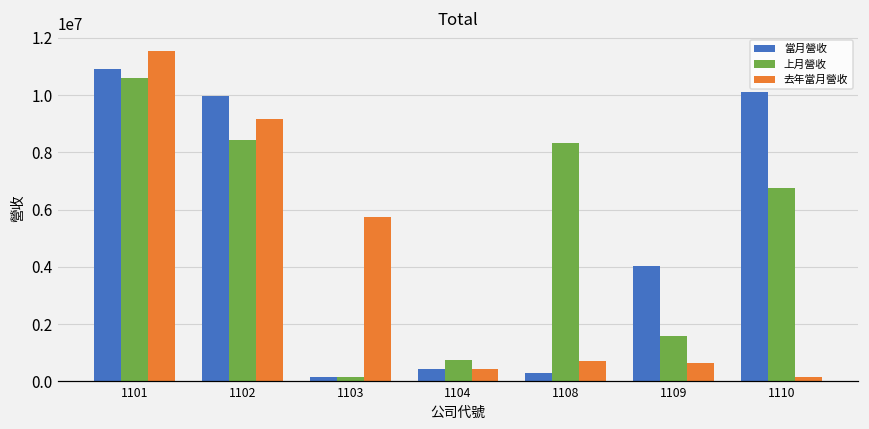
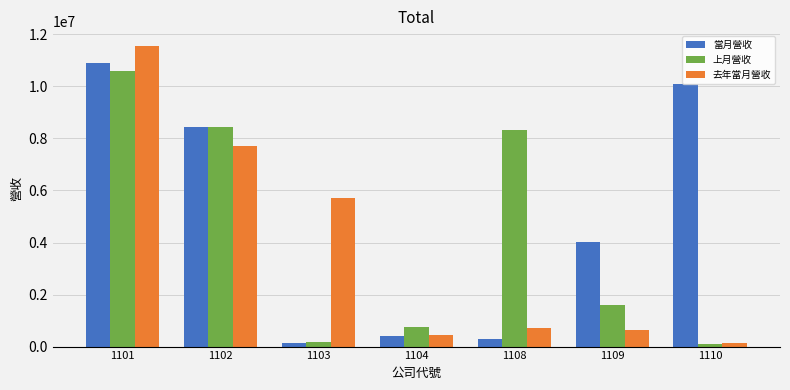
  {
    "當月營收": {
      "1101": 10900000,
-     "1102": 10000000,
+     "1102": 8400000,
      "1103": 100000,
      "1104": 400000,
      "1108": 300000,
      "1109": 4000000
    },
    "上月營收": {
      "1101": 10600000,
      "1102": 8400000,
      "1103": 200000,
      "1104": 700000,
      "1108": 8300000,
      "1109": 1600000,
-     "1110": 6700000
+     "1110": 100000
    },
    "去年當月營收": {
      "1101": 11500000,
-     "1102": 9200000,
+     "1102": 7700000,
      "1103": 5700000,
      "1104": 400000,
      "1108": 700000,
      "1109": 600000,
      "1110": 100000
    }
  }
